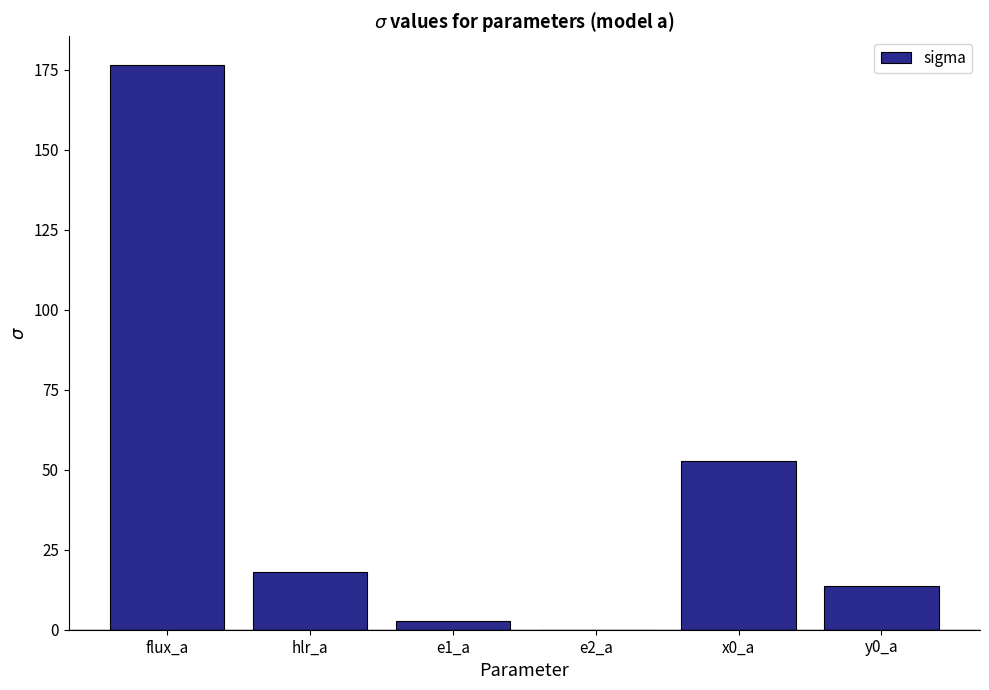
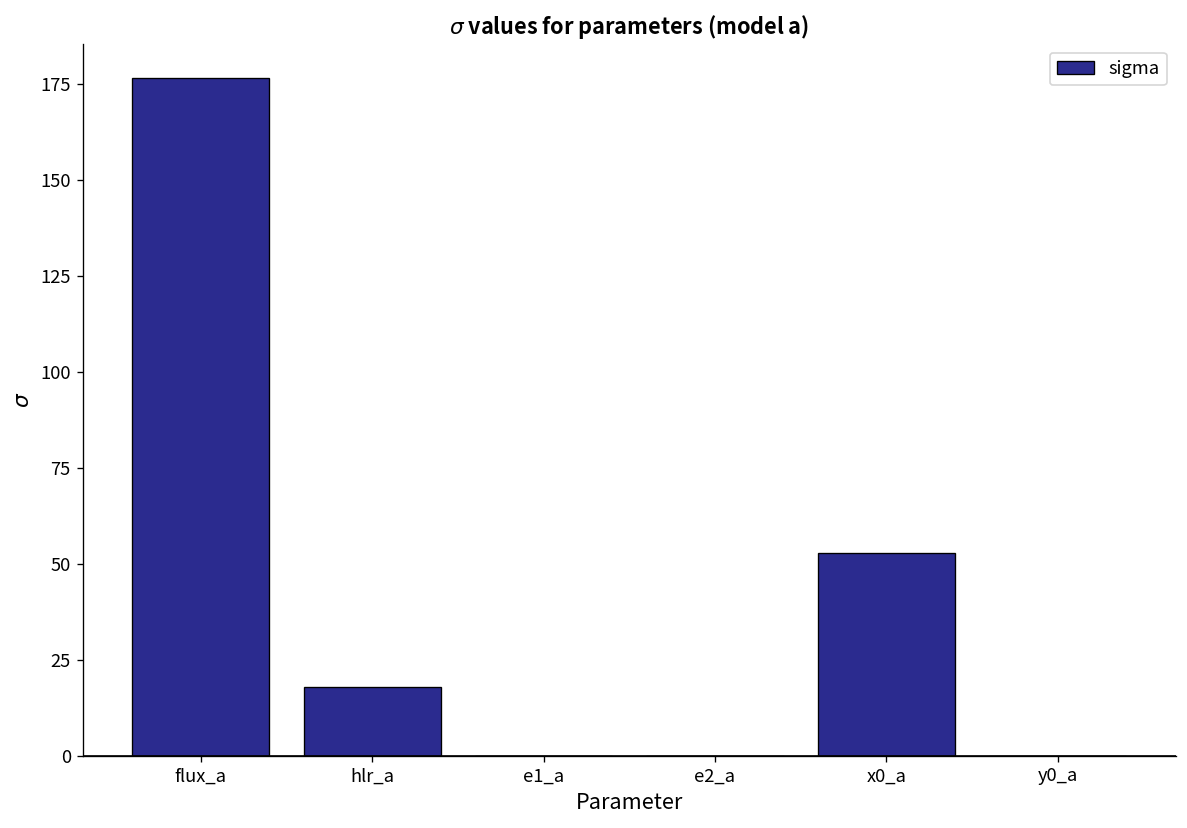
  {
    "flux_a": 177,
    "hlr_a": 18,
-   "e1_a": 3,
+   "e1_a": 0,
    "x0_a": 53,
-   "y0_a": 14
+   "y0_a": 0
  }
